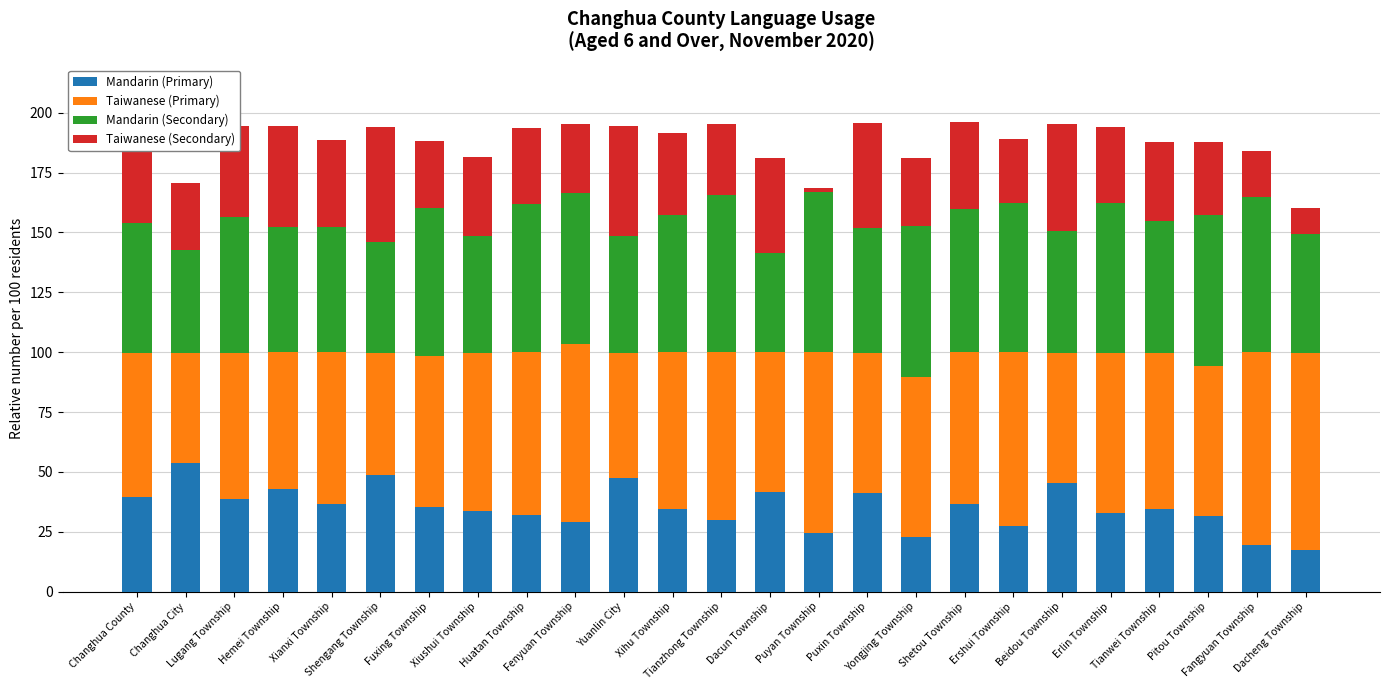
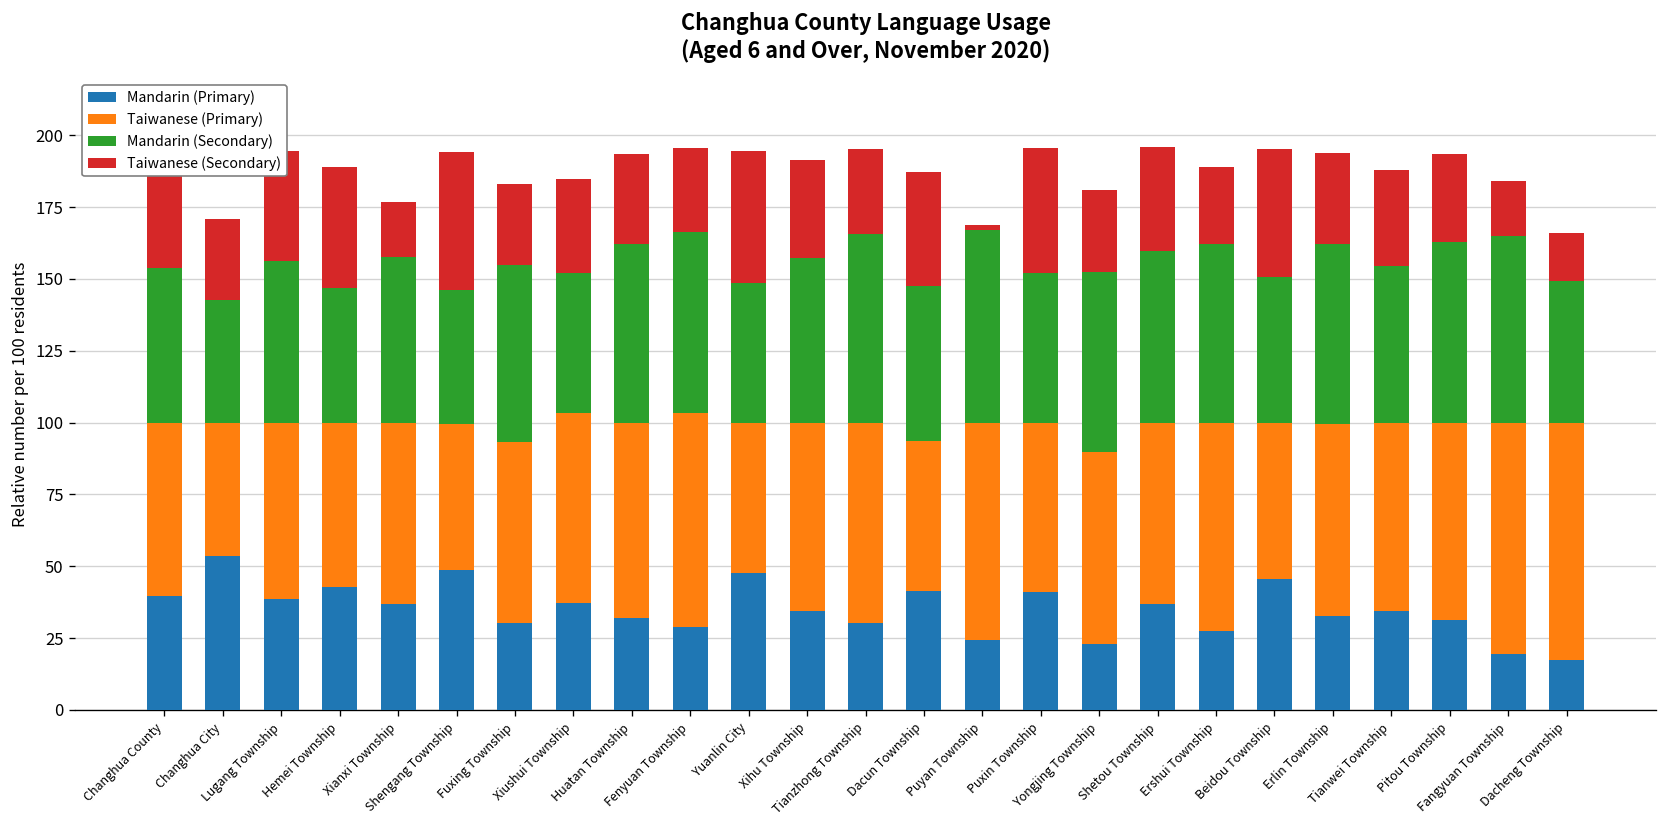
  {
    "Mandarin (Primary)": {
      "Changhua County": 40,
      "Changhua City": 54,
      "Lugang Township": 39,
      "Hemei Township": 43,
      "Xianxi Township": 37,
      "Shengang Township": 49,
-     "Fuxing Township": 35,
-     "Xiushui Township": 34,
+     "Fuxing Township": 30,
+     "Xiushui Township": 37,
      "Huatan Township": 32,
      "Fenyuan Township": 29,
      "Yuanlin City": 48,
      "Xihu Township": 35,
      "Tianzhong Township": 30,
      "Dacun Township": 42,
      "Puyan Township": 24,
      "Puxin Township": 41,
      "Yongjing Township": 23,
      "Shetou Township": 37,
      "Ershui Township": 27,
      "Beidou Township": 45,
      "Erlin Township": 33,
      "Tianwei Township": 34,
      "Pitou Township": 31,
      "Fangyuan Township": 20,
      "Dacheng Township": 17
    },
    "Taiwanese (Primary)": {
      "Changhua County": 60,
      "Changhua City": 46,
      "Lugang Township": 61,
      "Hemei Township": 57,
      "Xianxi Township": 63,
      "Shengang Township": 51,
      "Fuxing Township": 63,
      "Xiushui Township": 66,
      "Huatan Township": 68,
      "Fenyuan Township": 75,
      "Yuanlin City": 52,
      "Xihu Township": 65,
      "Tianzhong Township": 70,
-     "Dacun Township": 58,
+     "Dacun Township": 52,
      "Puyan Township": 76,
      "Puxin Township": 59,
      "Yongjing Township": 67,
      "Shetou Township": 63,
      "Ershui Township": 73,
      "Beidou Township": 54,
      "Erlin Township": 67,
      "Tianwei Township": 65,
-     "Pitou Township": 63,
+     "Pitou Township": 68,
      "Fangyuan Township": 80,
      "Dacheng Township": 82
    },
    "Mandarin (Secondary)": {
      "Changhua County": 54,
      "Changhua City": 43,
      "Lugang Township": 57,
-     "Hemei Township": 52,
-     "Xianxi Township": 52,
+     "Hemei Township": 47,
+     "Xianxi Township": 58,
      "Shengang Township": 46,
      "Fuxing Township": 62,
      "Xiushui Township": 49,
      "Huatan Township": 62,
      "Fenyuan Township": 63,
      "Yuanlin City": 49,
      "Xihu Township": 57,
      "Tianzhong Township": 66,
-     "Dacun Township": 42,
+     "Dacun Township": 54,
      "Puyan Township": 67,
      "Puxin Township": 52,
      "Yongjing Township": 63,
      "Shetou Township": 60,
      "Ershui Township": 62,
      "Beidou Township": 51,
      "Erlin Township": 63,
      "Tianwei Township": 55,
      "Pitou Township": 63,
      "Fangyuan Township": 65,
      "Dacheng Township": 50
    },
    "Taiwanese (Secondary)": {
      "Changhua City": 28,
      "Hemei Township": 42,
-     "Xianxi Township": 36,
+     "Xianxi Township": 19,
      "Shengang Township": 48,
      "Fuxing Township": 28,
      "Xiushui Township": 33,
      "Huatan Township": 32,
      "Fenyuan Township": 29,
      "Yuanlin City": 46,
      "Xihu Township": 34,
      "Tianzhong Township": 29,
      "Dacun Township": 40,
      "Puyan Township": 2,
      "Puxin Township": 44,
      "Yongjing Township": 28,
      "Shetou Township": 36,
      "Ershui Township": 27,
      "Beidou Township": 45,
      "Erlin Township": 32,
      "Tianwei Township": 33,
      "Pitou Township": 31,
      "Fangyuan Township": 19,
-     "Dacheng Township": 11
+     "Dacheng Township": 17
    }
  }
